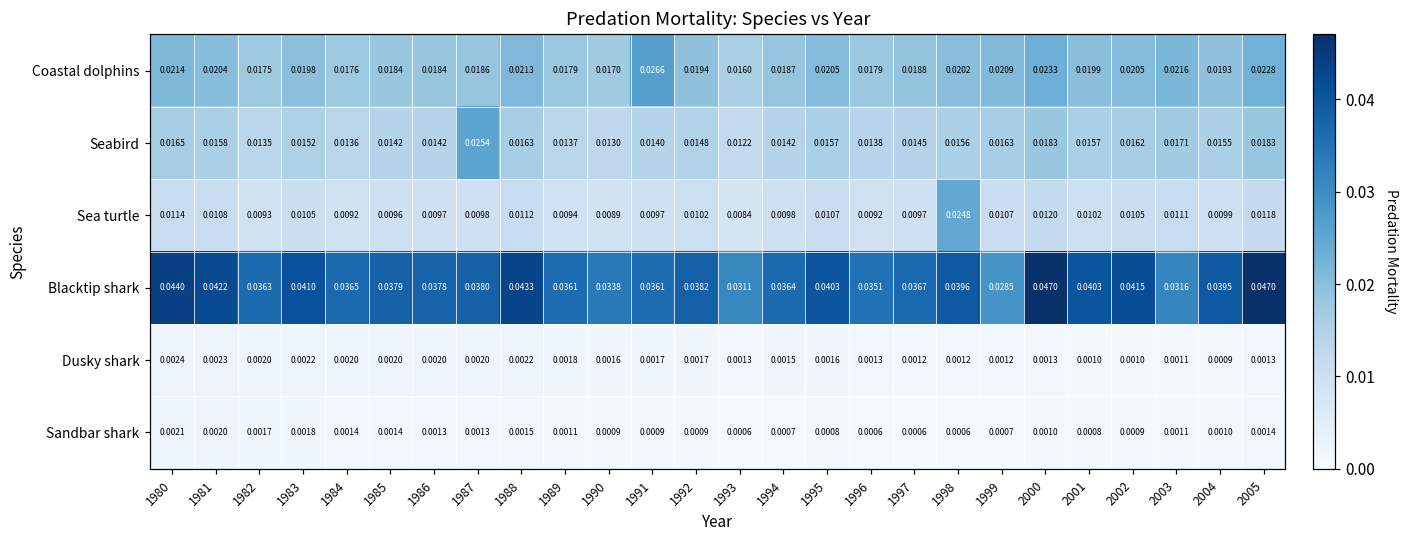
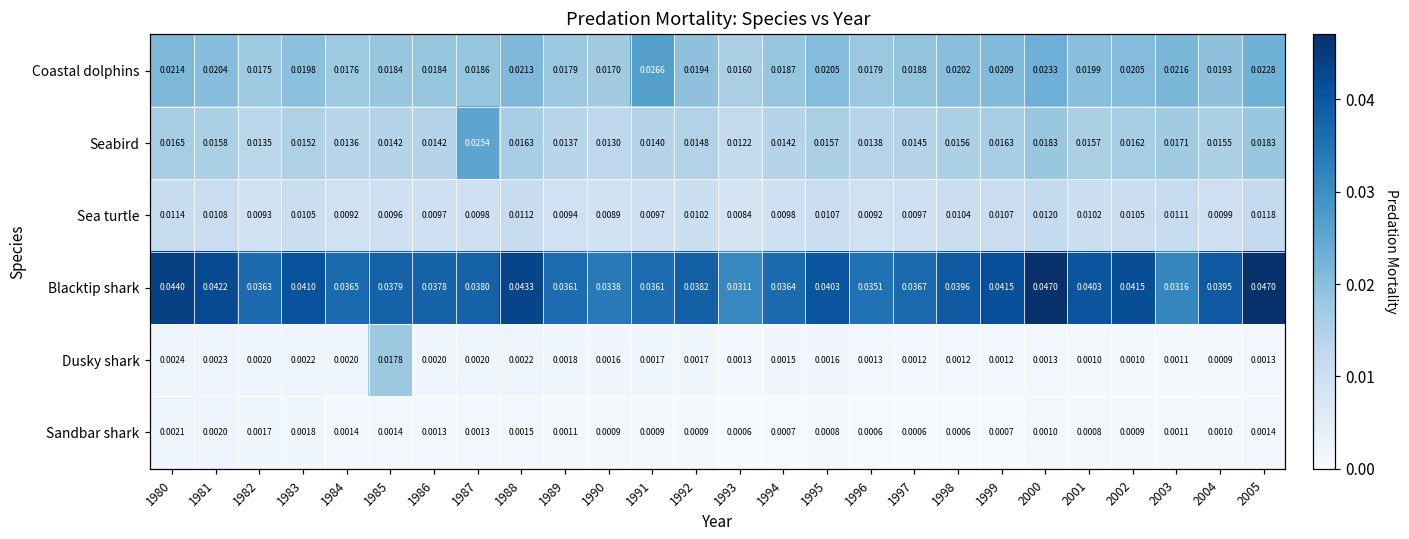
  {
    "Coastal dolphins": {
      "1980": 0.0214,
      "1981": 0.0204,
      "1982": 0.0175,
      "1983": 0.0198,
      "1984": 0.0176,
      "1985": 0.0184,
      "1986": 0.0184,
      "1987": 0.0186,
      "1988": 0.0213,
      "1989": 0.0179,
      "1990": 0.0170,
      "1991": 0.0266,
      "1992": 0.0194,
      "1993": 0.0160,
      "1994": 0.0187,
      "1995": 0.0205,
      "1996": 0.0179,
      "1997": 0.0188,
      "1998": 0.0202,
      "1999": 0.0209,
      "2000": 0.0233,
      "2001": 0.0199,
      "2002": 0.0205,
      "2003": 0.0216,
      "2004": 0.0193,
      "2005": 0.0228
    },
    "Seabird": {
      "1980": 0.0165,
      "1981": 0.0158,
      "1982": 0.0135,
      "1983": 0.0152,
      "1984": 0.0136,
      "1985": 0.0142,
      "1986": 0.0142,
      "1987": 0.0254,
      "1988": 0.0163,
      "1989": 0.0137,
      "1990": 0.0130,
      "1991": 0.0140,
      "1992": 0.0148,
      "1993": 0.0122,
      "1994": 0.0142,
      "1995": 0.0157,
      "1996": 0.0138,
      "1997": 0.0145,
      "1998": 0.0156,
      "1999": 0.0163,
      "2000": 0.0183,
      "2001": 0.0157,
      "2002": 0.0162,
      "2003": 0.0171,
      "2004": 0.0155,
      "2005": 0.0183
    },
    "Sea turtle": {
      "1980": 0.0114,
      "1981": 0.0108,
      "1982": 0.0093,
      "1983": 0.0105,
      "1984": 0.0092,
      "1985": 0.0096,
      "1986": 0.0097,
      "1987": 0.0098,
      "1988": 0.0112,
      "1989": 0.0094,
      "1990": 0.0089,
      "1991": 0.0097,
      "1992": 0.0102,
      "1993": 0.0084,
      "1994": 0.0098,
      "1995": 0.0107,
      "1996": 0.0092,
      "1997": 0.0097,
-     "1998": 0.0248,
+     "1998": 0.0104,
      "1999": 0.0107,
      "2000": 0.0120,
      "2001": 0.0102,
      "2002": 0.0105,
      "2003": 0.0111,
      "2004": 0.0099,
      "2005": 0.0118
    },
    "Blacktip shark": {
      "1980": 0.0440,
      "1981": 0.0422,
      "1982": 0.0363,
      "1983": 0.0410,
      "1984": 0.0365,
      "1985": 0.0379,
      "1986": 0.0378,
      "1987": 0.0380,
      "1988": 0.0433,
      "1989": 0.0361,
      "1990": 0.0338,
      "1991": 0.0361,
      "1992": 0.0382,
      "1993": 0.0311,
      "1994": 0.0364,
      "1995": 0.0403,
      "1996": 0.0351,
      "1997": 0.0367,
      "1998": 0.0396,
-     "1999": 0.0285,
+     "1999": 0.0415,
      "2000": 0.0470,
      "2001": 0.0403,
      "2002": 0.0415,
      "2003": 0.0316,
      "2004": 0.0395,
      "2005": 0.0470
    },
    "Dusky shark": {
      "1980": 0.0024,
      "1981": 0.0023,
      "1982": 0.0020,
      "1983": 0.0022,
      "1984": 0.0020,
-     "1985": 0.0020,
+     "1985": 0.0178,
      "1986": 0.0020,
      "1987": 0.0020,
      "1988": 0.0022,
      "1989": 0.0018,
      "1990": 0.0016,
      "1991": 0.0017,
      "1992": 0.0017,
      "1993": 0.0013,
      "1994": 0.0015,
      "1995": 0.0016,
      "1996": 0.0013,
      "1997": 0.0012,
      "1998": 0.0012,
      "1999": 0.0012,
      "2000": 0.0013,
      "2001": 0.0010,
      "2002": 0.0010,
      "2003": 0.0011,
      "2004": 0.0009,
      "2005": 0.0013
    },
    "Sandbar shark": {
      "1980": 0.0021,
      "1981": 0.0020,
      "1982": 0.0017,
      "1983": 0.0018,
      "1984": 0.0014,
      "1985": 0.0014,
      "1986": 0.0013,
      "1987": 0.0013,
      "1988": 0.0015,
      "1989": 0.0011,
      "1990": 0.0009,
      "1991": 0.0009,
      "1992": 0.0009,
      "1993": 0.0006,
      "1994": 0.0007,
      "1995": 0.0008,
      "1996": 0.0006,
      "1997": 0.0006,
      "1998": 0.0006,
      "1999": 0.0007,
      "2000": 0.0010,
      "2001": 0.0008,
      "2002": 0.0009,
      "2003": 0.0011,
      "2004": 0.0010,
      "2005": 0.0014
    }
  }
